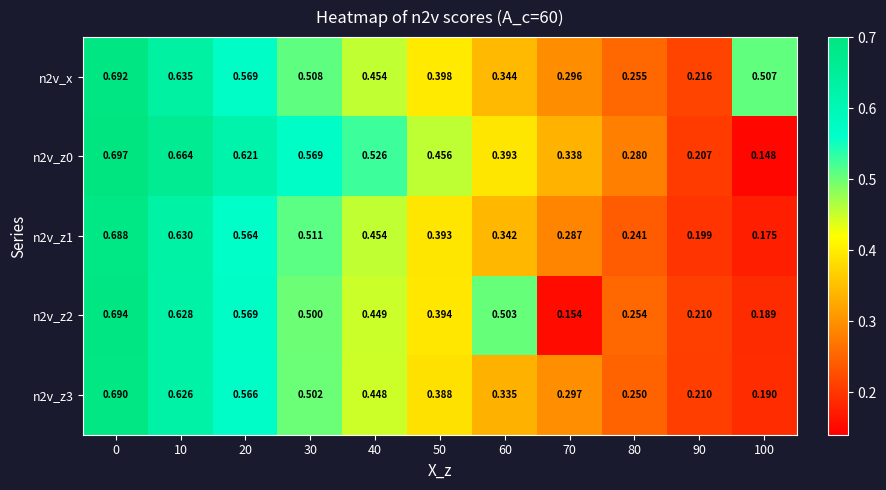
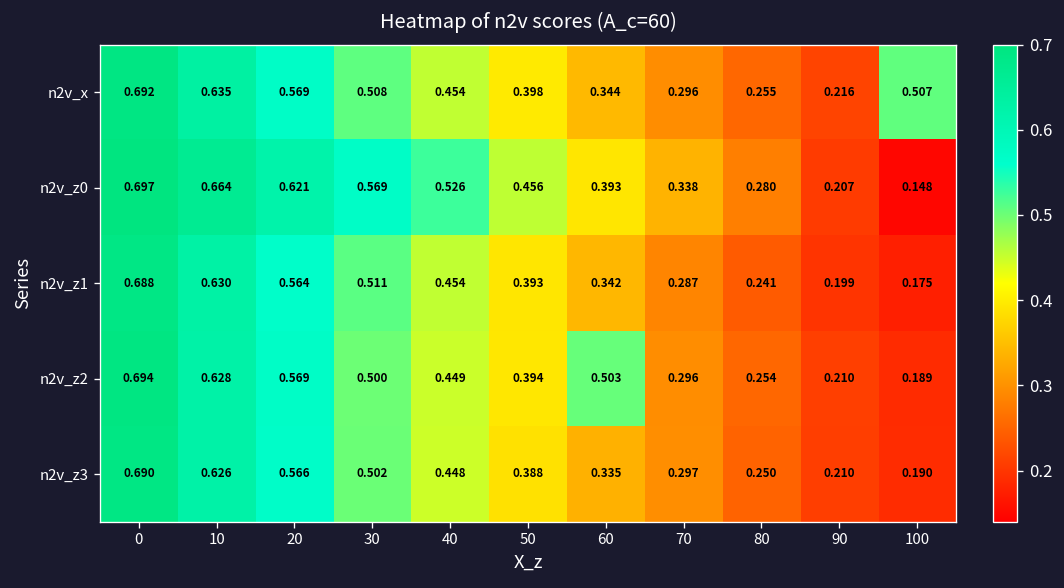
  {
    "n2v_x": {
      "0": 0.692,
      "10": 0.635,
      "20": 0.569,
      "30": 0.508,
      "40": 0.454,
      "50": 0.398,
      "60": 0.344,
      "70": 0.296,
      "80": 0.255,
      "90": 0.216,
      "100": 0.507
    },
    "n2v_z0": {
      "0": 0.697,
      "10": 0.664,
      "20": 0.621,
      "30": 0.569,
      "40": 0.526,
      "50": 0.456,
      "60": 0.393,
      "70": 0.338,
      "80": 0.280,
      "90": 0.207,
      "100": 0.148
    },
    "n2v_z1": {
      "0": 0.688,
      "10": 0.630,
      "20": 0.564,
      "30": 0.511,
      "40": 0.454,
      "50": 0.393,
      "60": 0.342,
      "70": 0.287,
      "80": 0.241,
      "90": 0.199,
      "100": 0.175
    },
    "n2v_z2": {
      "0": 0.694,
      "10": 0.628,
      "20": 0.569,
      "30": 0.500,
      "40": 0.449,
      "50": 0.394,
      "60": 0.503,
-     "70": 0.154,
+     "70": 0.296,
      "80": 0.254,
      "90": 0.210,
      "100": 0.189
    },
    "n2v_z3": {
      "0": 0.690,
      "10": 0.626,
      "20": 0.566,
      "30": 0.502,
      "40": 0.448,
      "50": 0.388,
      "60": 0.335,
      "70": 0.297,
      "80": 0.250,
      "90": 0.210,
      "100": 0.190
    }
  }
